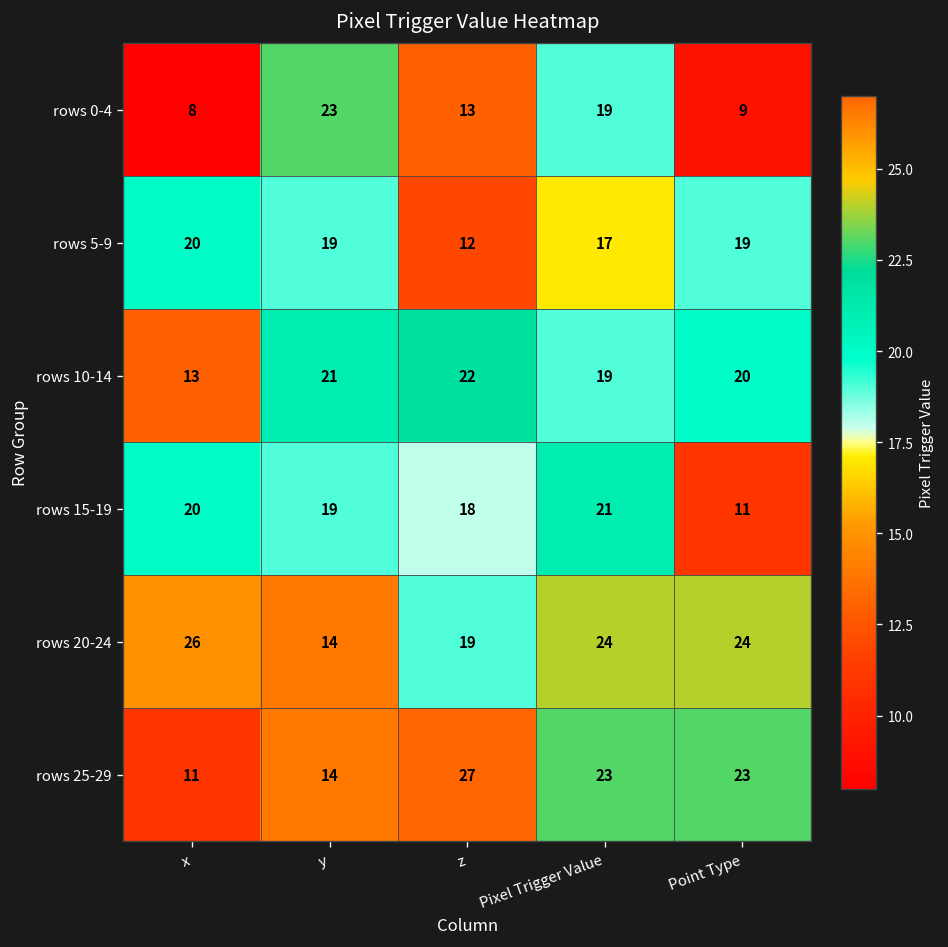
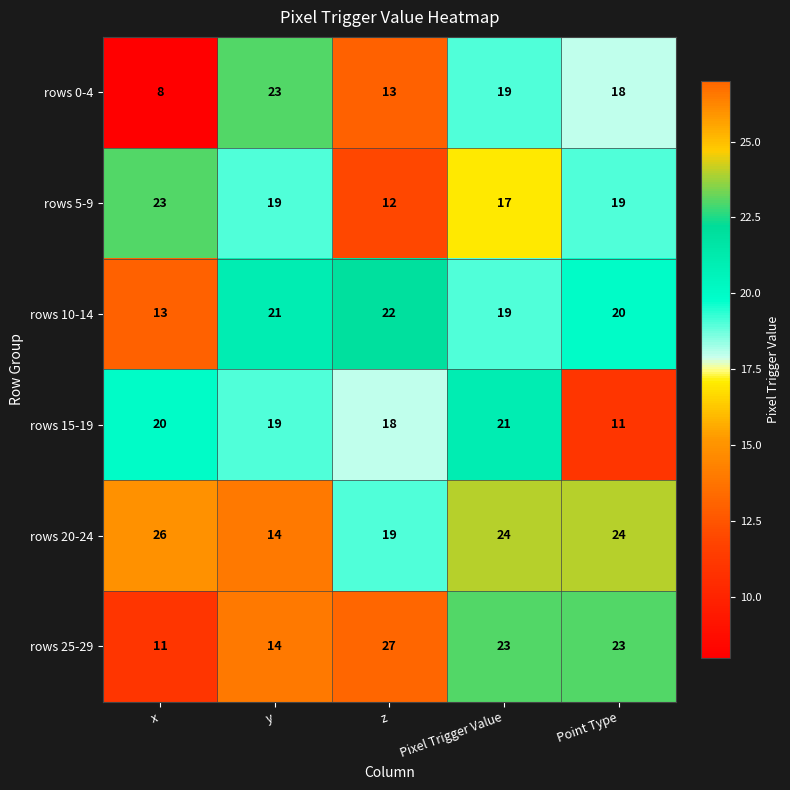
  {
    "rows 0-4": {
      "x": 8,
      "y": 23,
      "z": 13,
      "Pixel Trigger Value": 19,
-     "Point Type": 9
+     "Point Type": 18
    },
    "rows 5-9": {
-     "x": 20,
+     "x": 23,
      "y": 19,
      "z": 12,
      "Pixel Trigger Value": 17,
      "Point Type": 19
    },
    "rows 10-14": {
      "x": 13,
      "y": 21,
      "z": 22,
      "Pixel Trigger Value": 19,
      "Point Type": 20
    },
    "rows 15-19": {
      "x": 20,
      "y": 19,
      "z": 18,
      "Pixel Trigger Value": 21,
      "Point Type": 11
    },
    "rows 20-24": {
      "x": 26,
      "y": 14,
      "z": 19,
      "Pixel Trigger Value": 24,
      "Point Type": 24
    },
    "rows 25-29": {
      "x": 11,
      "y": 14,
      "z": 27,
      "Pixel Trigger Value": 23,
      "Point Type": 23
    }
  }
